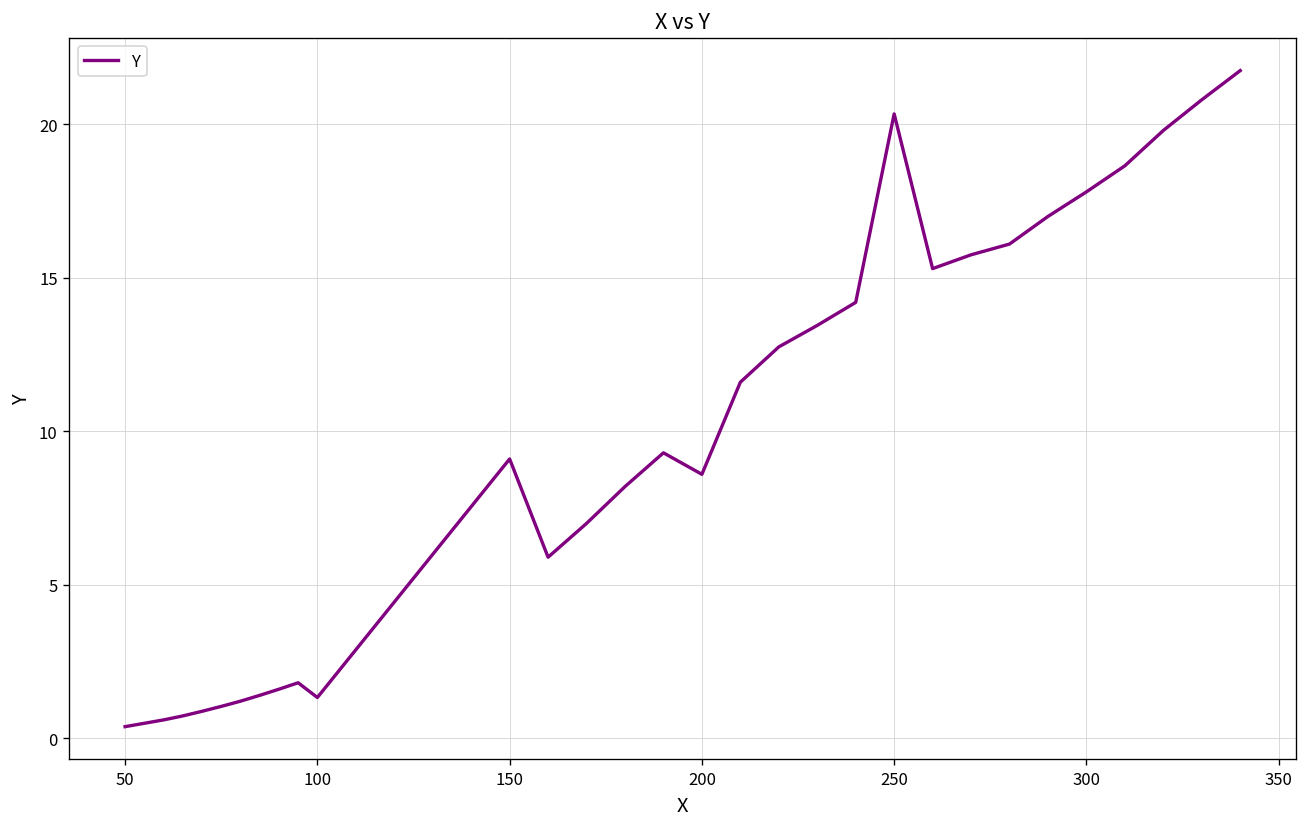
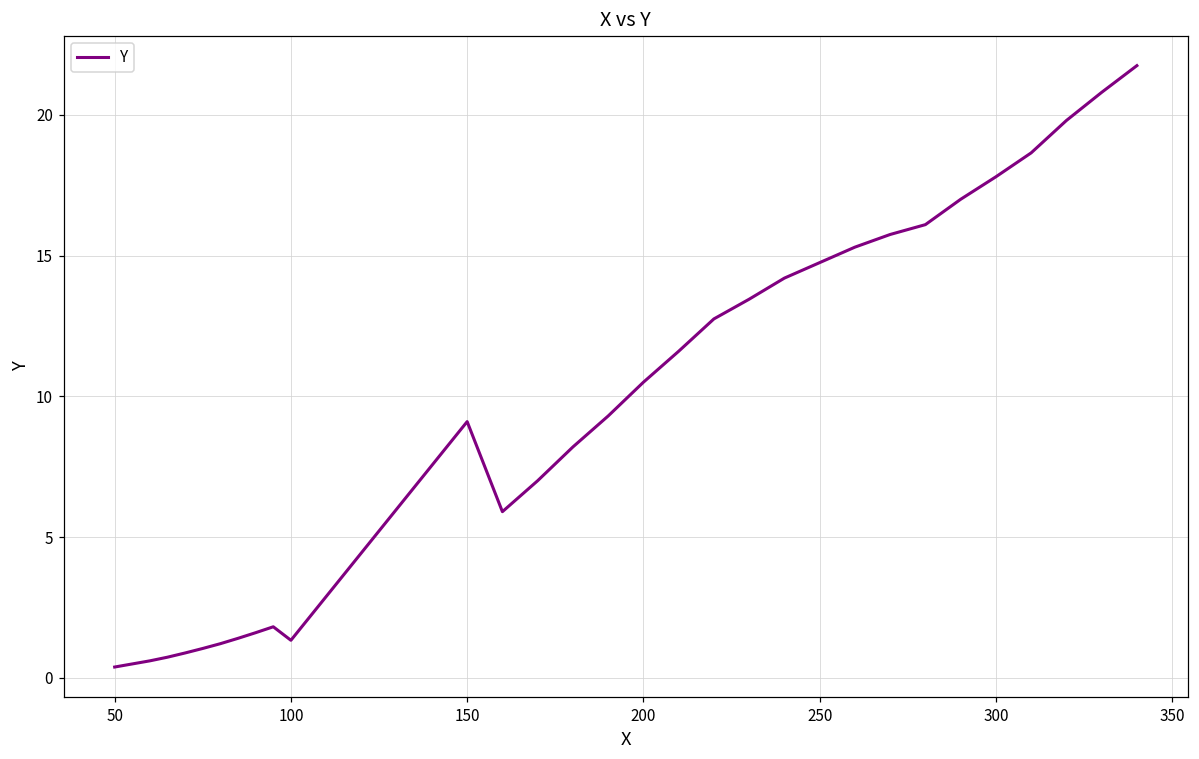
  {
    "50": 0.4,
    "100": 1.3,
    "150": 9.1,
-   "200": 8.6,
-   "250": 20.3,
+   "200": 10.5,
+   "250": 14.8,
    "300": 17.8
  }
